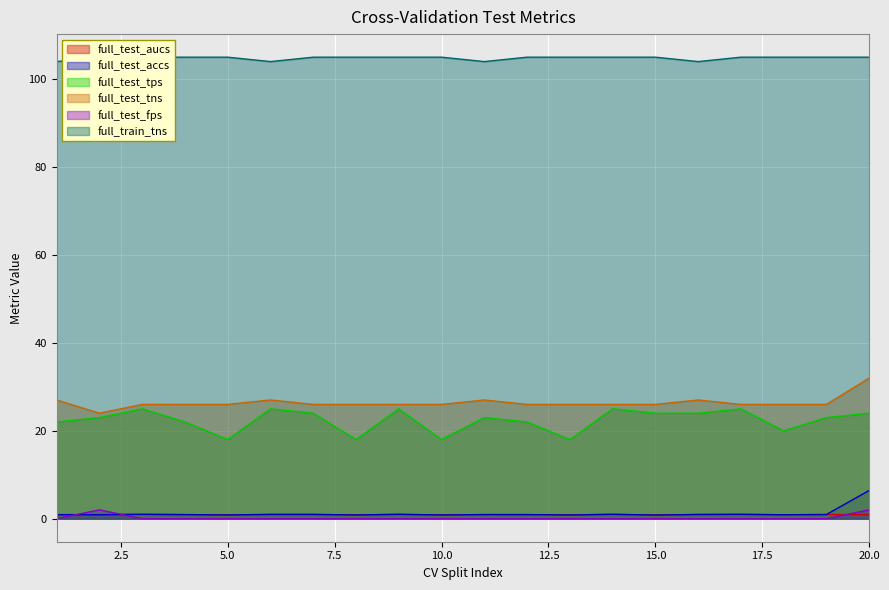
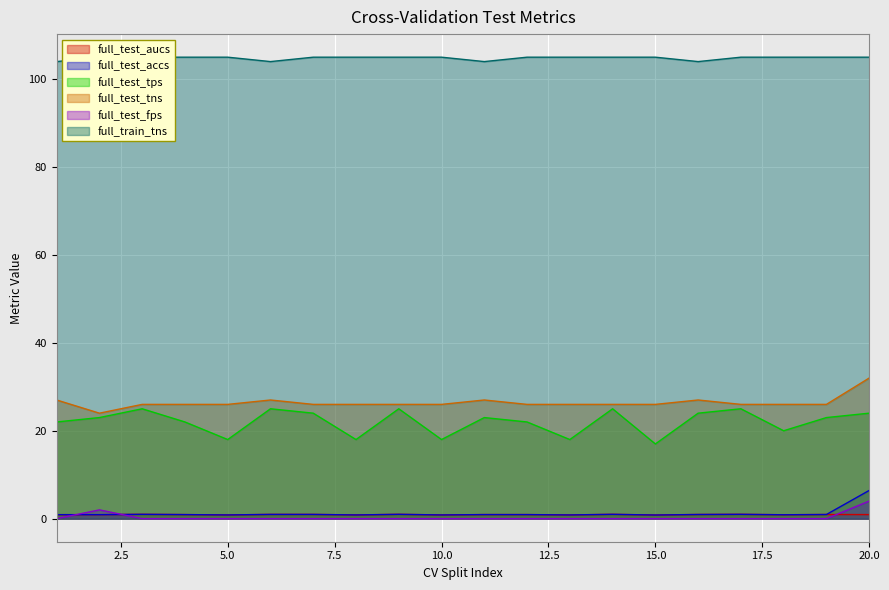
  {
    "full_test_aucs": {
      "20.0": 1
    },
    "full_test_accs": {
      "20.0": 6
    },
    "full_test_tps": {
      "5.0": 18,
      "10.0": 18,
-     "15.0": 24,
+     "15.0": 17,
      "20.0": 24
    },
    "full_test_tns": {
      "5.0": 26,
      "10.0": 26,
      "15.0": 26,
      "20.0": 32
    },
    "full_test_fps": {
      "5.0": 0,
      "10.0": 0,
      "15.0": 0,
-     "20.0": 2
+     "20.0": 4
    },
    "full_train_tns": {
      "5.0": 105,
      "10.0": 105,
      "15.0": 105,
      "20.0": 105
    }
  }
